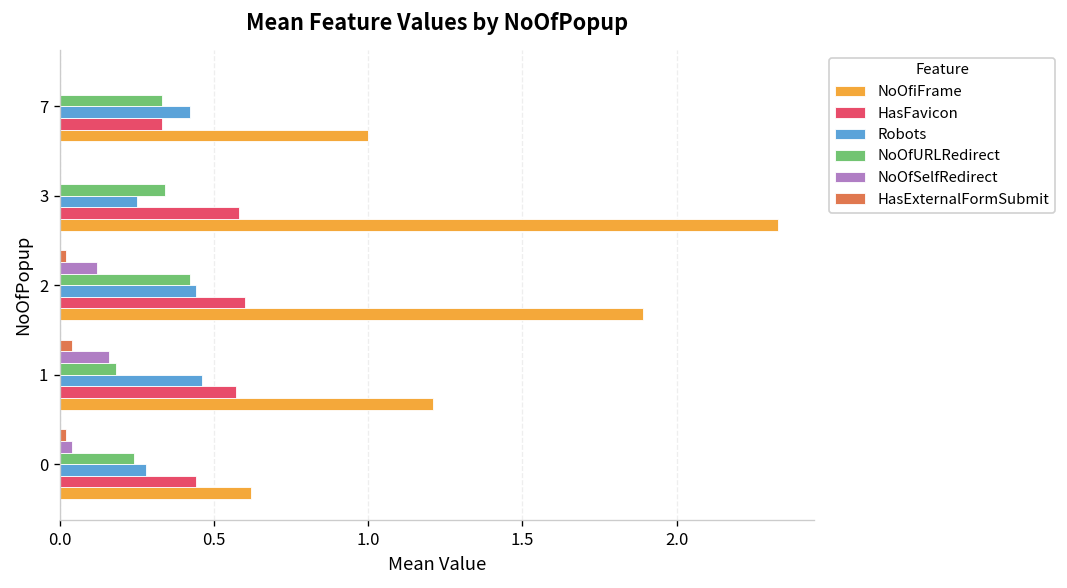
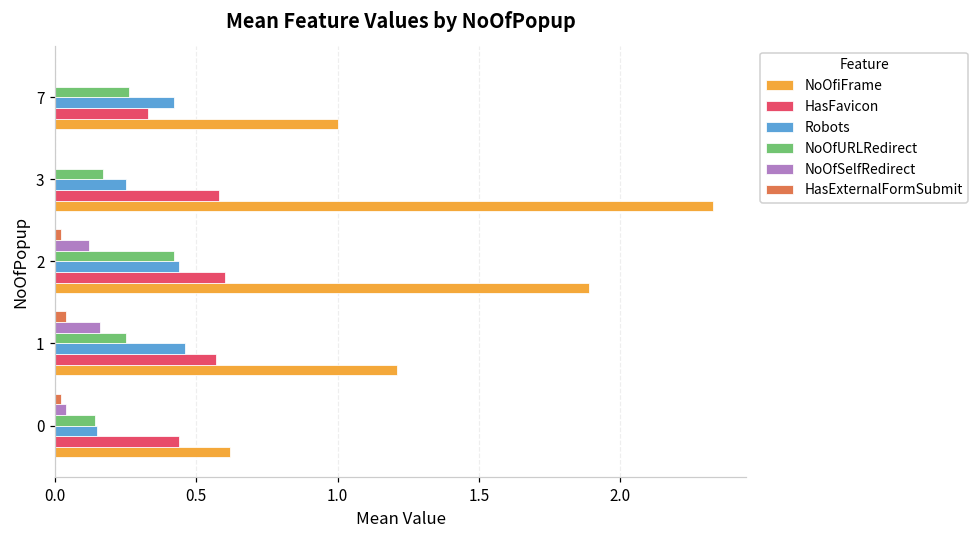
  {
    "Robots": {
      "7": 0.42,
      "3": 0.25,
      "2": 0.44,
      "1": 0.46,
-     "0": 0.28
+     "0": 0.15
    },
    "NoOfURLRedirect": {
-     "7": 0.33,
-     "3": 0.34,
+     "7": 0.26,
+     "3": 0.17,
      "2": 0.42,
-     "1": 0.18,
-     "0": 0.24
+     "1": 0.25,
+     "0": 0.14
    },
    "NoOfSelfRedirect": {
      "7": 0.00,
      "3": 0.00,
      "2": 0.12,
      "1": 0.16,
      "0": 0.04
    }
  }
